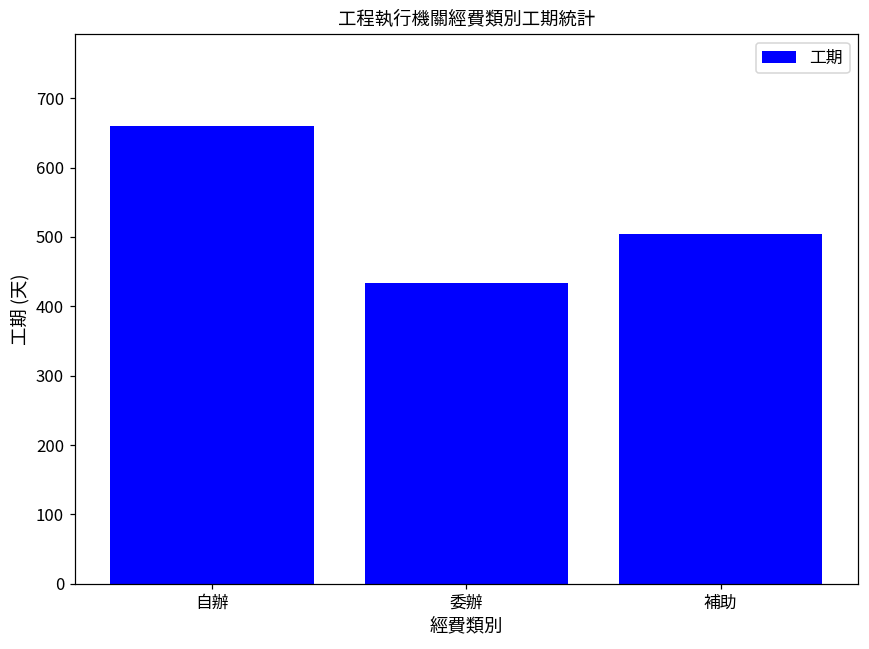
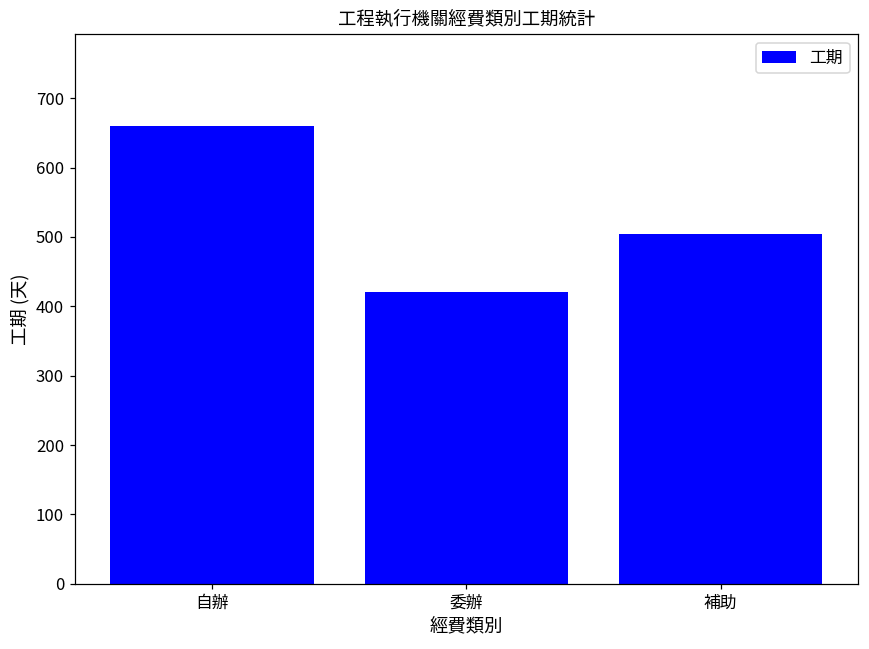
  {
    "自辦": 660,
-   "委辦": 430,
+   "委辦": 420,
    "補助": 500
  }
